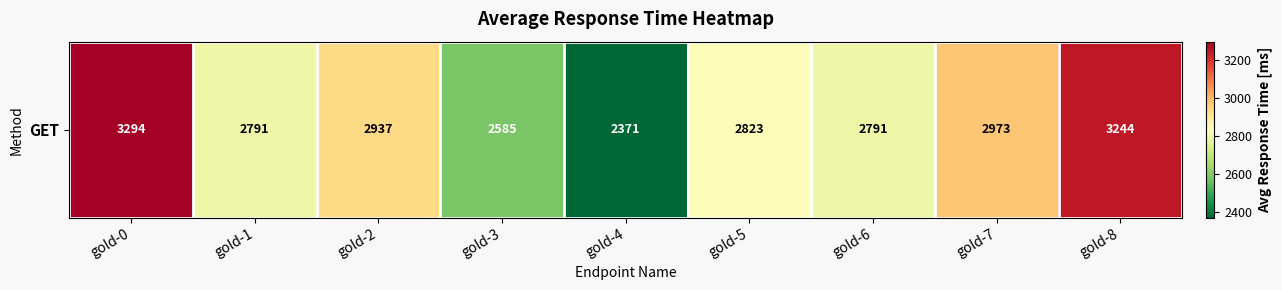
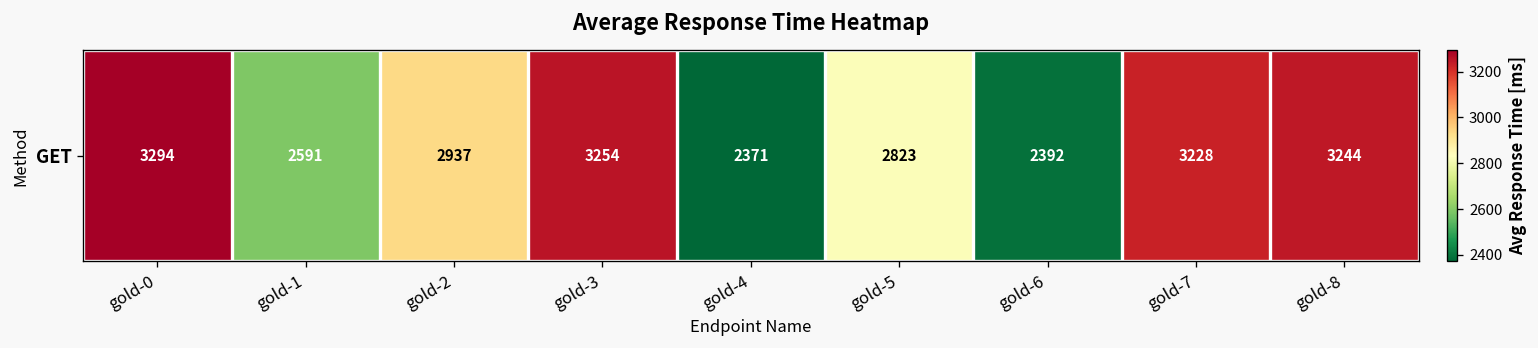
  {
    "GET": {
      "gold-0": 3294,
-     "gold-1": 2791,
+     "gold-1": 2591,
      "gold-2": 2937,
-     "gold-3": 2585,
+     "gold-3": 3254,
      "gold-4": 2371,
      "gold-5": 2823,
-     "gold-6": 2791,
-     "gold-7": 2973,
+     "gold-6": 2392,
+     "gold-7": 3228,
      "gold-8": 3244
    }
  }
